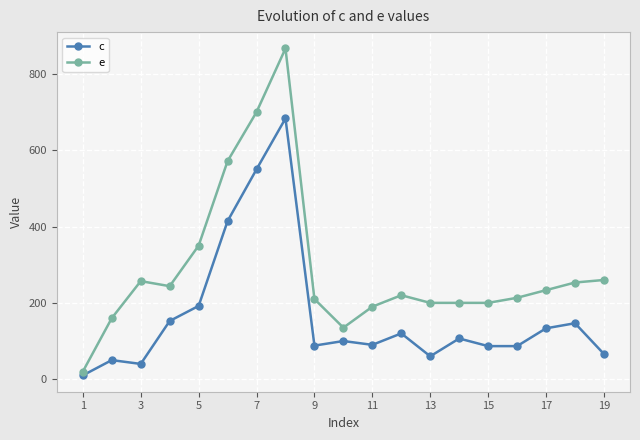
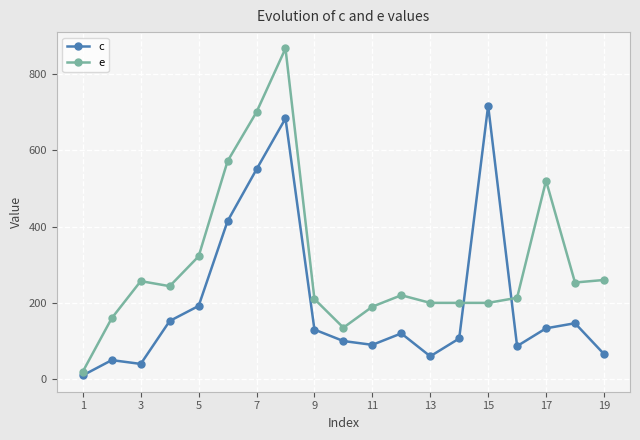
  {
    "c": {
      "1": 10,
      "3": 40,
      "5": 190,
      "7": 550,
-     "9": 90,
+     "9": 130,
      "11": 90,
      "13": 60,
-     "15": 90,
+     "15": 720,
      "17": 130,
      "19": 70
    },
    "e": {
      "1": 20,
      "3": 260,
-     "5": 350,
+     "5": 320,
      "7": 700,
      "9": 210,
      "11": 190,
      "13": 200,
      "15": 200,
-     "17": 230,
+     "17": 520,
      "19": 260
    }
  }
